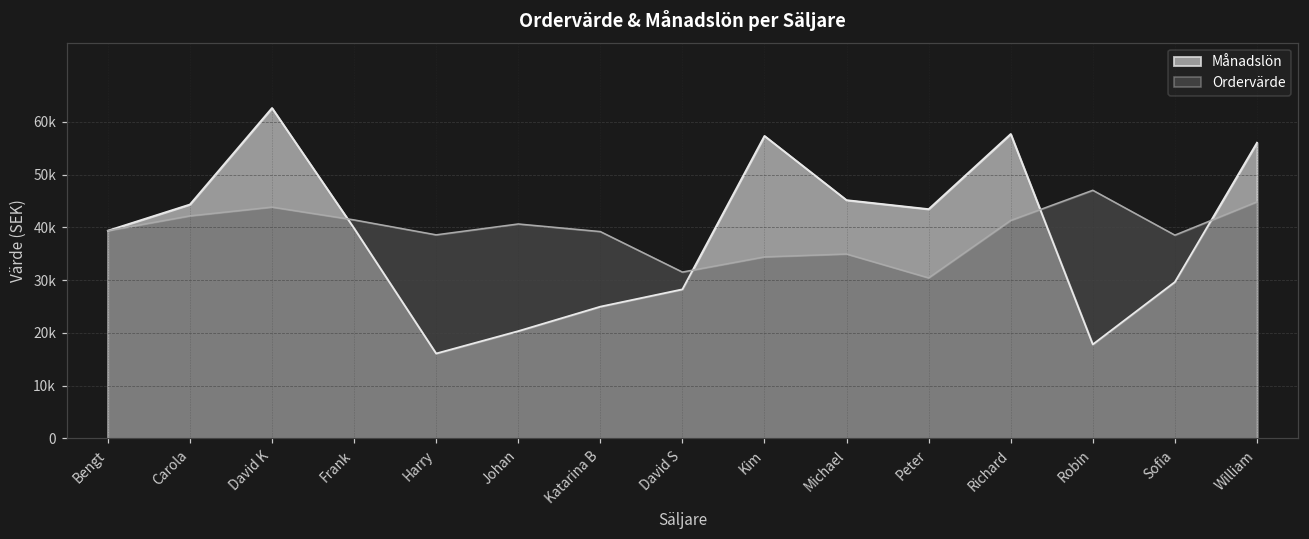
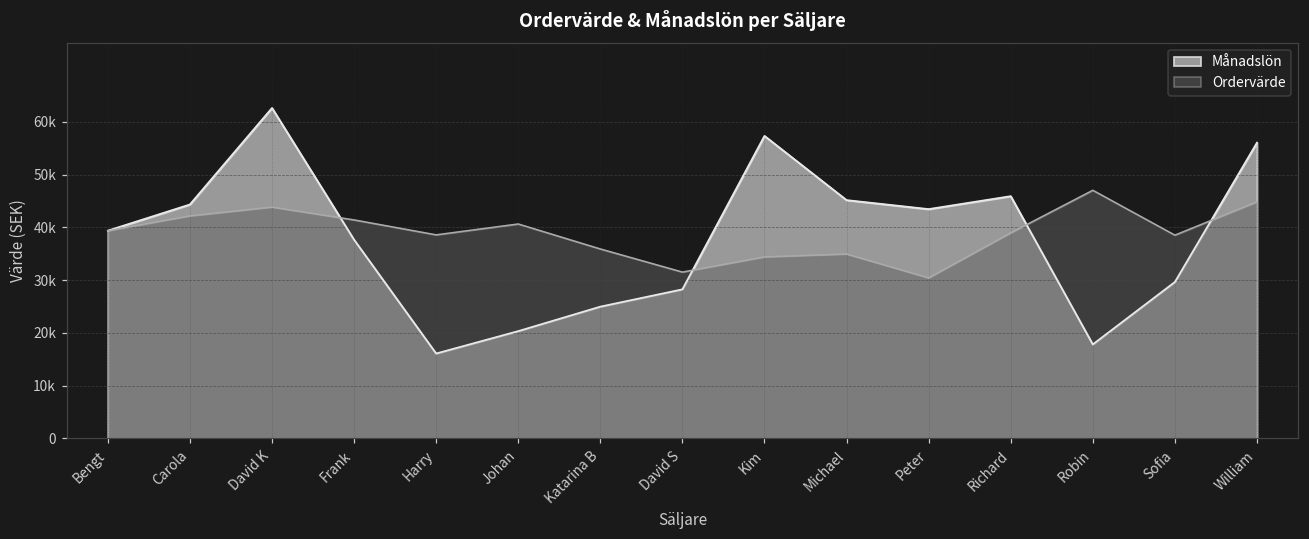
  {
    "Månadslön": {
      "Carola": 44000,
      "David K": 63000,
-     "Frank": 40000,
+     "Frank": 38000,
      "Harry": 16000,
      "Johan": 20000,
      "Katarina B": 25000,
      "David S": 28000,
      "Kim": 57000,
      "Michael": 45000,
      "Peter": 43000,
-     "Richard": 58000,
+     "Richard": 46000,
      "Robin": 18000,
      "Sofia": 30000,
      "William": 56000
    },
    "Ordervärde": {
      "Carola": 42000,
      "David K": 44000,
      "Frank": 41000,
      "Harry": 39000,
      "Johan": 41000,
-     "Katarina B": 39000,
+     "Katarina B": 36000,
      "David S": 32000,
      "Kim": 34000,
      "Michael": 35000,
      "Peter": 30000,
-     "Richard": 41000,
+     "Richard": 39000,
      "Robin": 47000,
      "Sofia": 39000,
      "William": 45000
    }
  }
